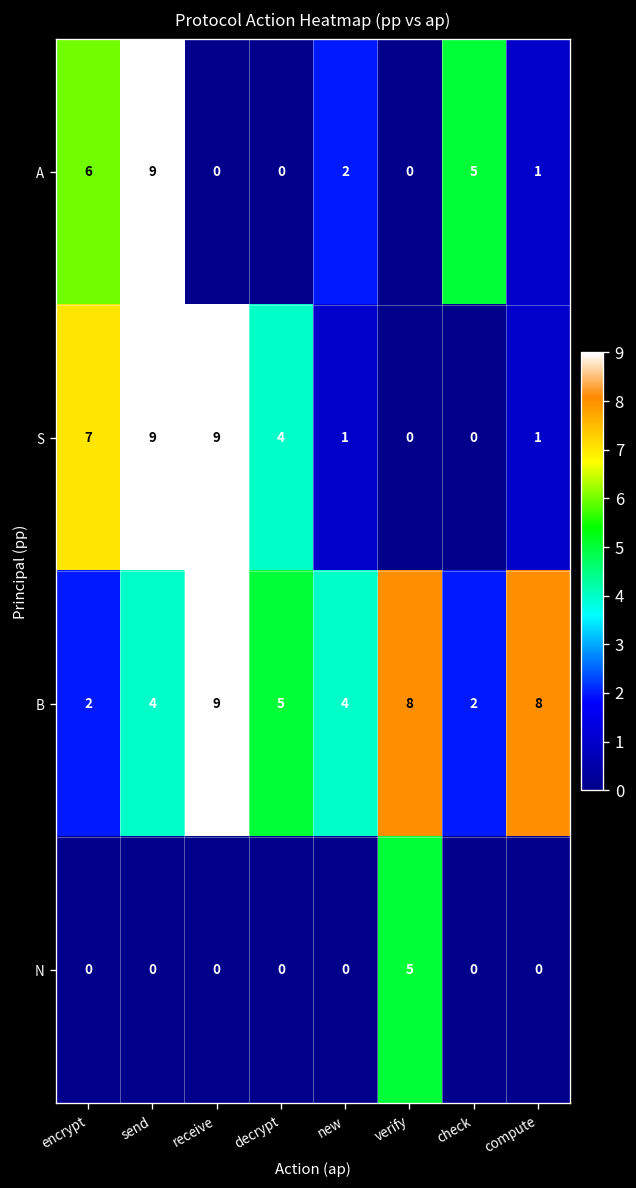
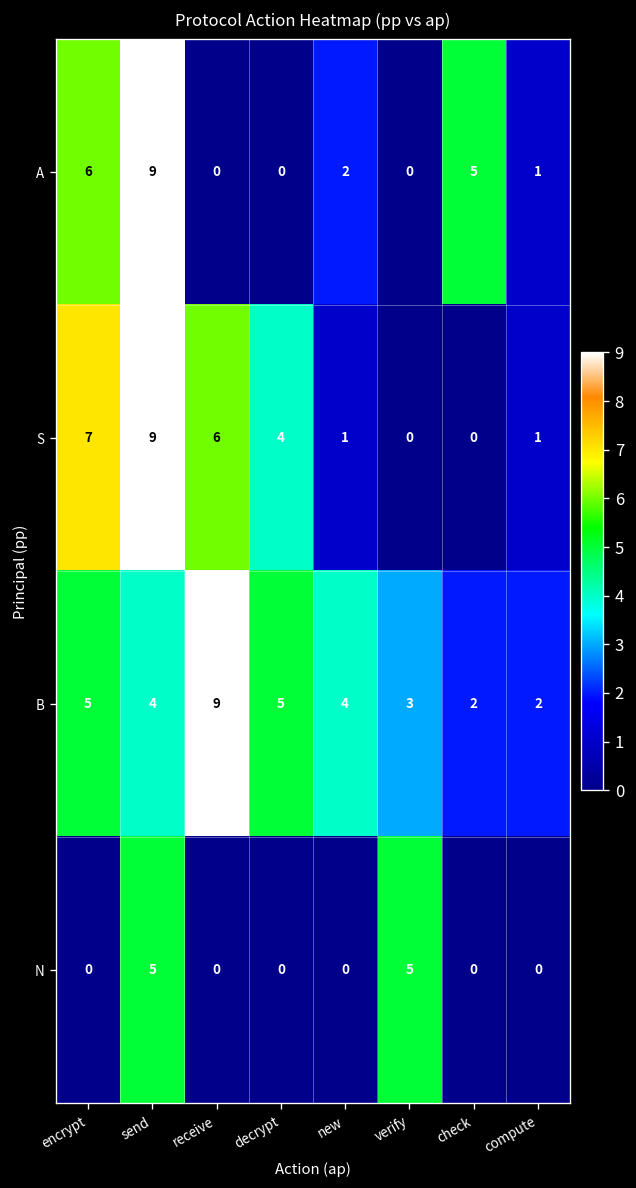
  {
    "A": {
      "encrypt": 6,
      "send": 9,
      "receive": 0,
      "decrypt": 0,
      "new": 2,
      "verify": 0,
      "check": 5,
      "compute": 1
    },
    "S": {
      "encrypt": 7,
      "send": 9,
-     "receive": 9,
+     "receive": 6,
      "decrypt": 4,
      "new": 1,
      "verify": 0,
      "check": 0,
      "compute": 1
    },
    "B": {
-     "encrypt": 2,
+     "encrypt": 5,
      "send": 4,
      "receive": 9,
      "decrypt": 5,
      "new": 4,
-     "verify": 8,
+     "verify": 3,
      "check": 2,
-     "compute": 8
+     "compute": 2
    },
    "N": {
      "encrypt": 0,
-     "send": 0,
+     "send": 5,
      "receive": 0,
      "decrypt": 0,
      "new": 0,
      "verify": 5,
      "check": 0,
      "compute": 0
    }
  }
